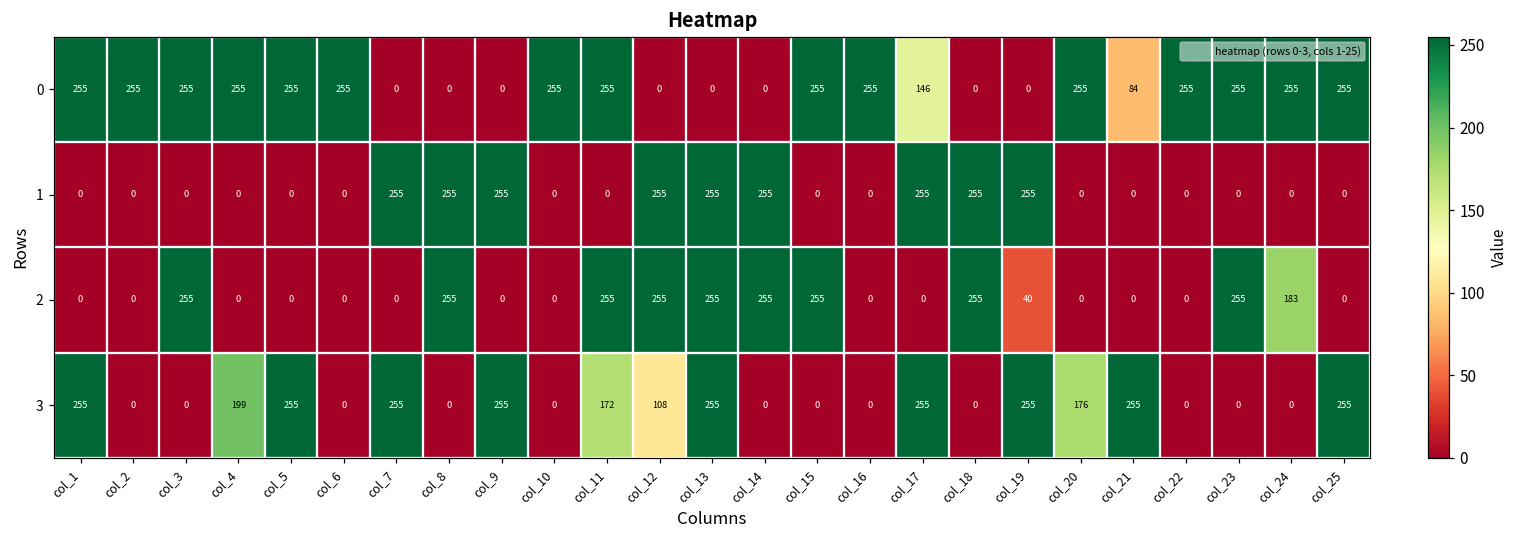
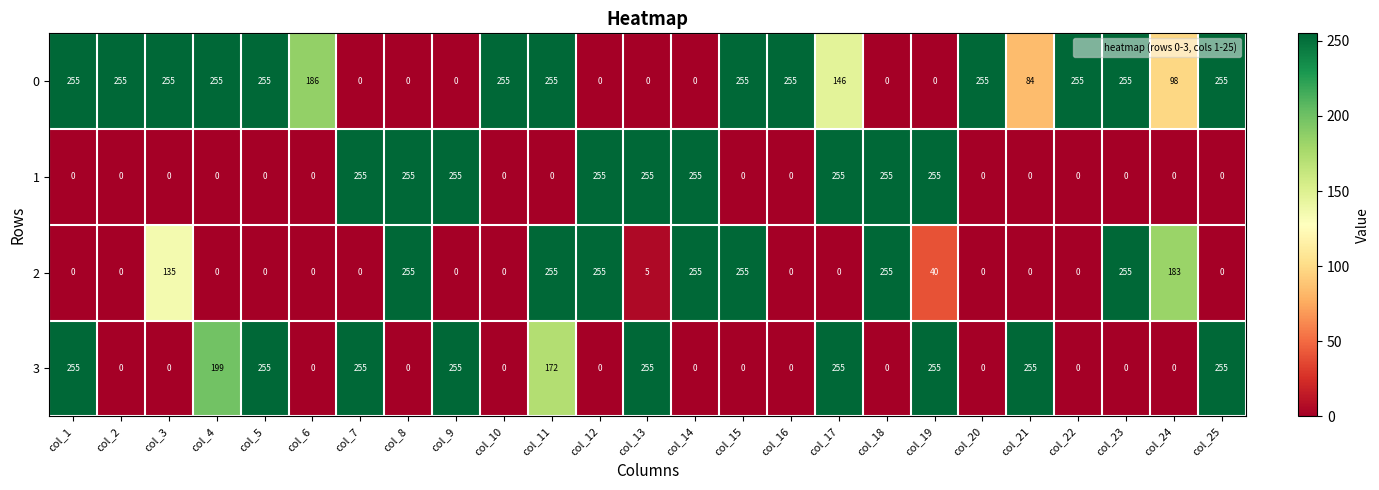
  {
    "0": {
      "col_1": 255,
      "col_2": 255,
      "col_3": 255,
      "col_4": 255,
      "col_5": 255,
-     "col_6": 255,
+     "col_6": 186,
      "col_7": 0,
      "col_8": 0,
      "col_9": 0,
      "col_10": 255,
      "col_11": 255,
      "col_12": 0,
      "col_13": 0,
      "col_14": 0,
      "col_15": 255,
      "col_16": 255,
      "col_17": 146,
      "col_18": 0,
      "col_19": 0,
      "col_20": 255,
      "col_21": 84,
      "col_22": 255,
      "col_23": 255,
-     "col_24": 255,
+     "col_24": 98,
      "col_25": 255
    },
    "1": {
      "col_1": 0,
      "col_2": 0,
      "col_3": 0,
      "col_4": 0,
      "col_5": 0,
      "col_6": 0,
      "col_7": 255,
      "col_8": 255,
      "col_9": 255,
      "col_10": 0,
      "col_11": 0,
      "col_12": 255,
      "col_13": 255,
      "col_14": 255,
      "col_15": 0,
      "col_16": 0,
      "col_17": 255,
      "col_18": 255,
      "col_19": 255,
      "col_20": 0,
      "col_21": 0,
      "col_22": 0,
      "col_23": 0,
      "col_24": 0,
      "col_25": 0
    },
    "2": {
      "col_1": 0,
      "col_2": 0,
-     "col_3": 255,
+     "col_3": 135,
      "col_4": 0,
      "col_5": 0,
      "col_6": 0,
      "col_7": 0,
      "col_8": 255,
      "col_9": 0,
      "col_10": 0,
      "col_11": 255,
      "col_12": 255,
-     "col_13": 255,
+     "col_13": 5,
      "col_14": 255,
      "col_15": 255,
      "col_16": 0,
      "col_17": 0,
      "col_18": 255,
      "col_19": 40,
      "col_20": 0,
      "col_21": 0,
      "col_22": 0,
      "col_23": 255,
      "col_24": 183,
      "col_25": 0
    },
    "3": {
      "col_1": 255,
      "col_2": 0,
      "col_3": 0,
      "col_4": 199,
      "col_5": 255,
      "col_6": 0,
      "col_7": 255,
      "col_8": 0,
      "col_9": 255,
      "col_10": 0,
      "col_11": 172,
-     "col_12": 108,
+     "col_12": 0,
      "col_13": 255,
      "col_14": 0,
      "col_15": 0,
      "col_16": 0,
      "col_17": 255,
      "col_18": 0,
      "col_19": 255,
-     "col_20": 176,
+     "col_20": 0,
      "col_21": 255,
      "col_22": 0,
      "col_23": 0,
      "col_24": 0,
      "col_25": 255
    }
  }
